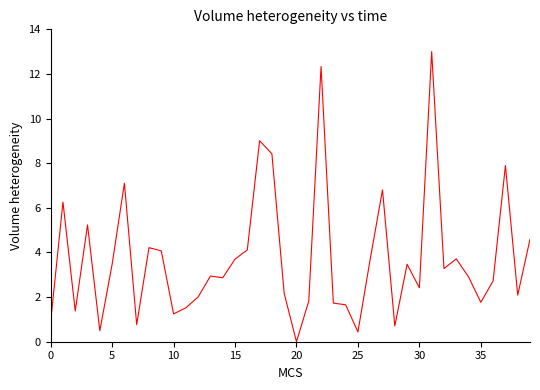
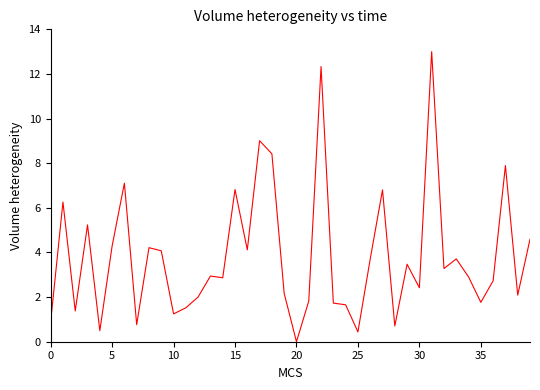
  {
    "0": 0.9,
-   "5": 3.5,
+   "5": 4.3,
    "10": 1.2,
-   "15": 3.7,
+   "15": 6.8,
    "20": 0.0,
    "25": 0.4,
    "30": 2.4,
    "35": 1.8
  }
